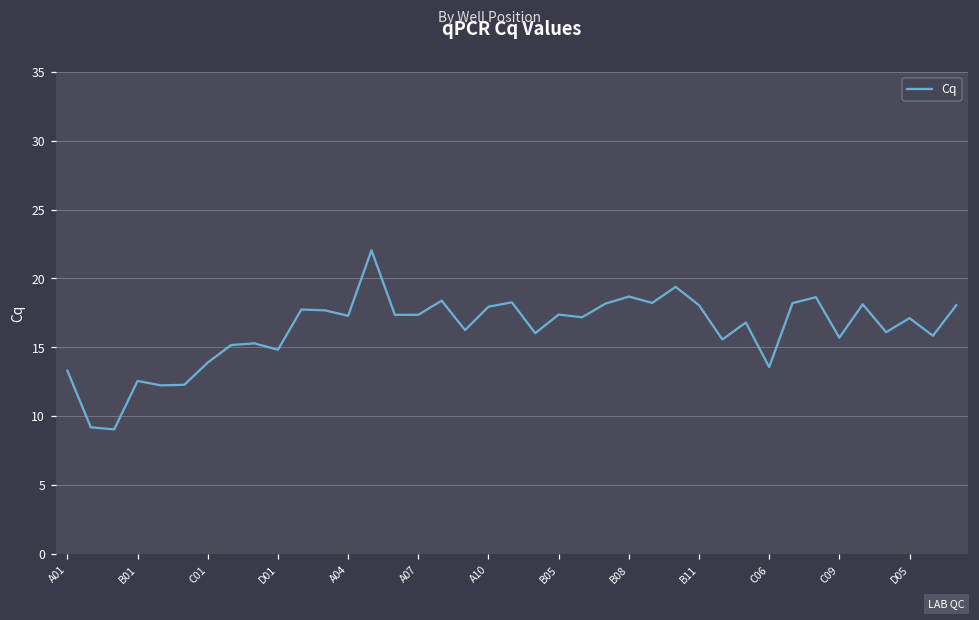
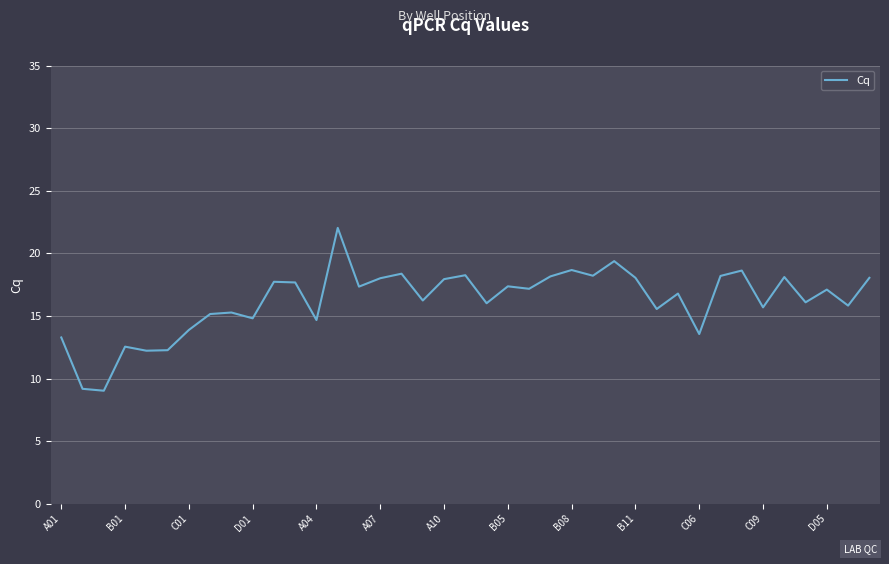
  {
    "A01": 13.3,
    "B01": 12.5,
    "C01": 13.9,
    "D01": 14.8,
-   "A04": 17.3,
-   "A07": 17.4,
+   "A04": 14.7,
+   "A07": 18.0,
    "A10": 17.9,
    "B05": 17.4,
    "B08": 18.7,
    "B11": 18.0,
    "C06": 13.6,
    "C09": 15.7,
    "D05": 17.1
  }
